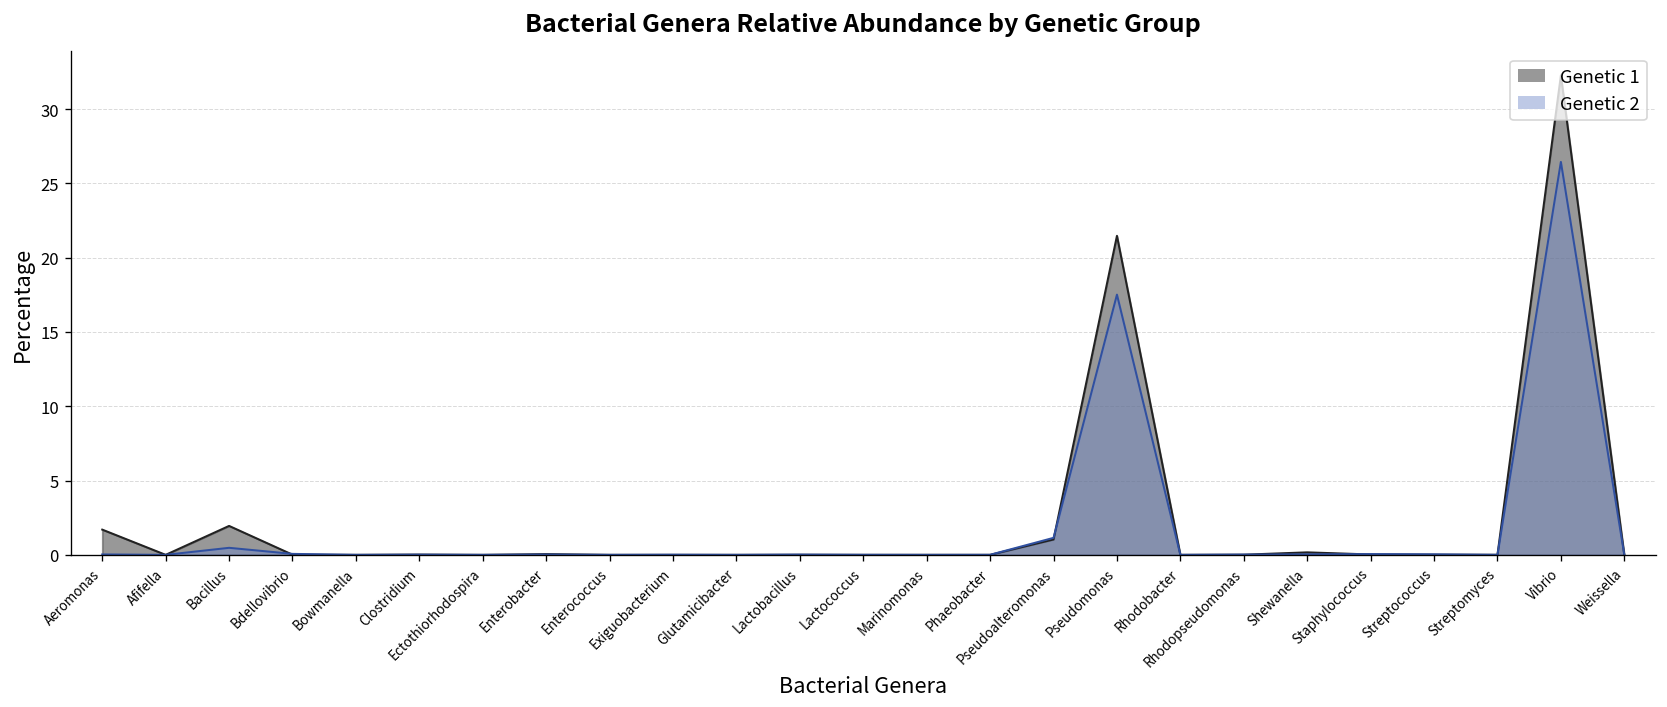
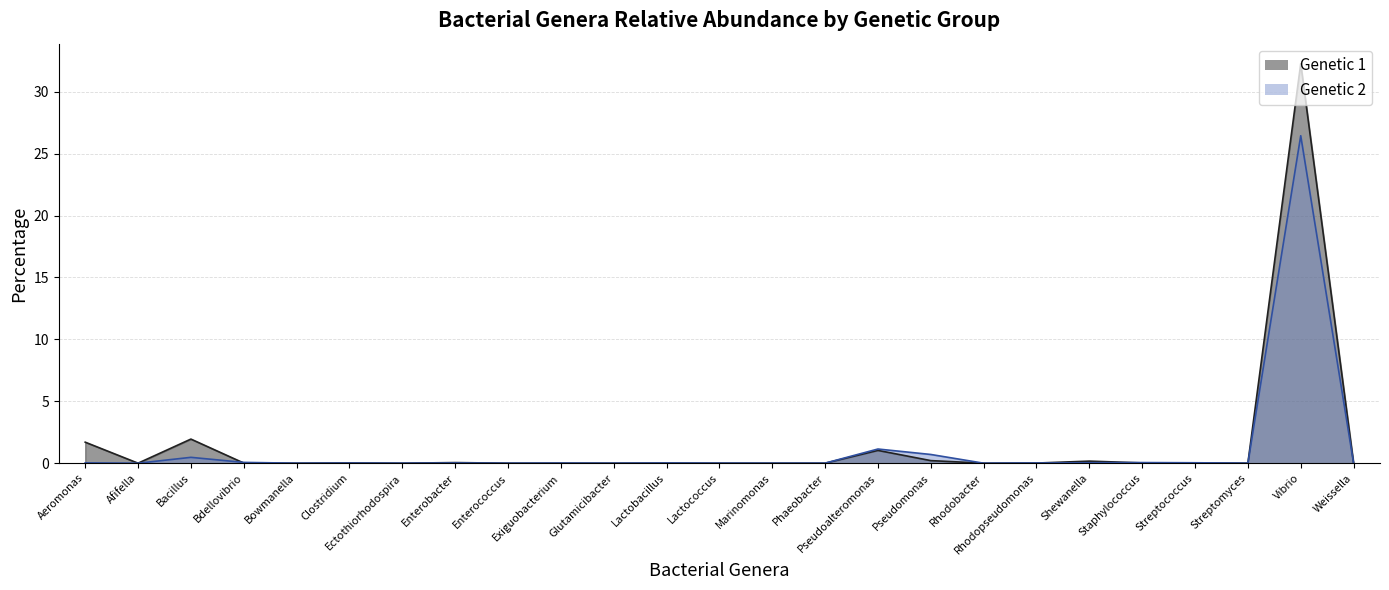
  {
    "Genetic 1": {
      "Aeromonas": 1.7,
      "Bacillus": 1.9,
-     "Pseudomonas": 21.5
+     "Pseudomonas": 0.2
    },
    "Genetic 2": {
      "Aeromonas": 0.0,
      "Bacillus": 0.5,
-     "Pseudomonas": 17.5,
+     "Pseudomonas": 0.7,
      "Vibrio": 26.5
    }
  }
